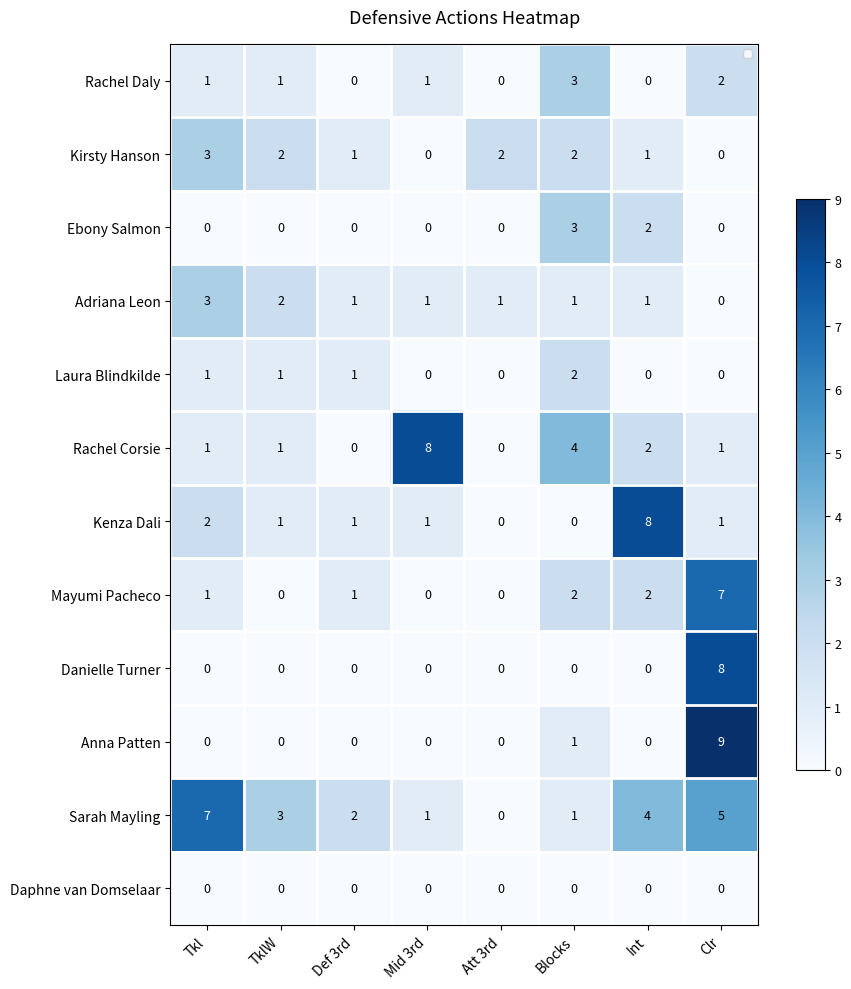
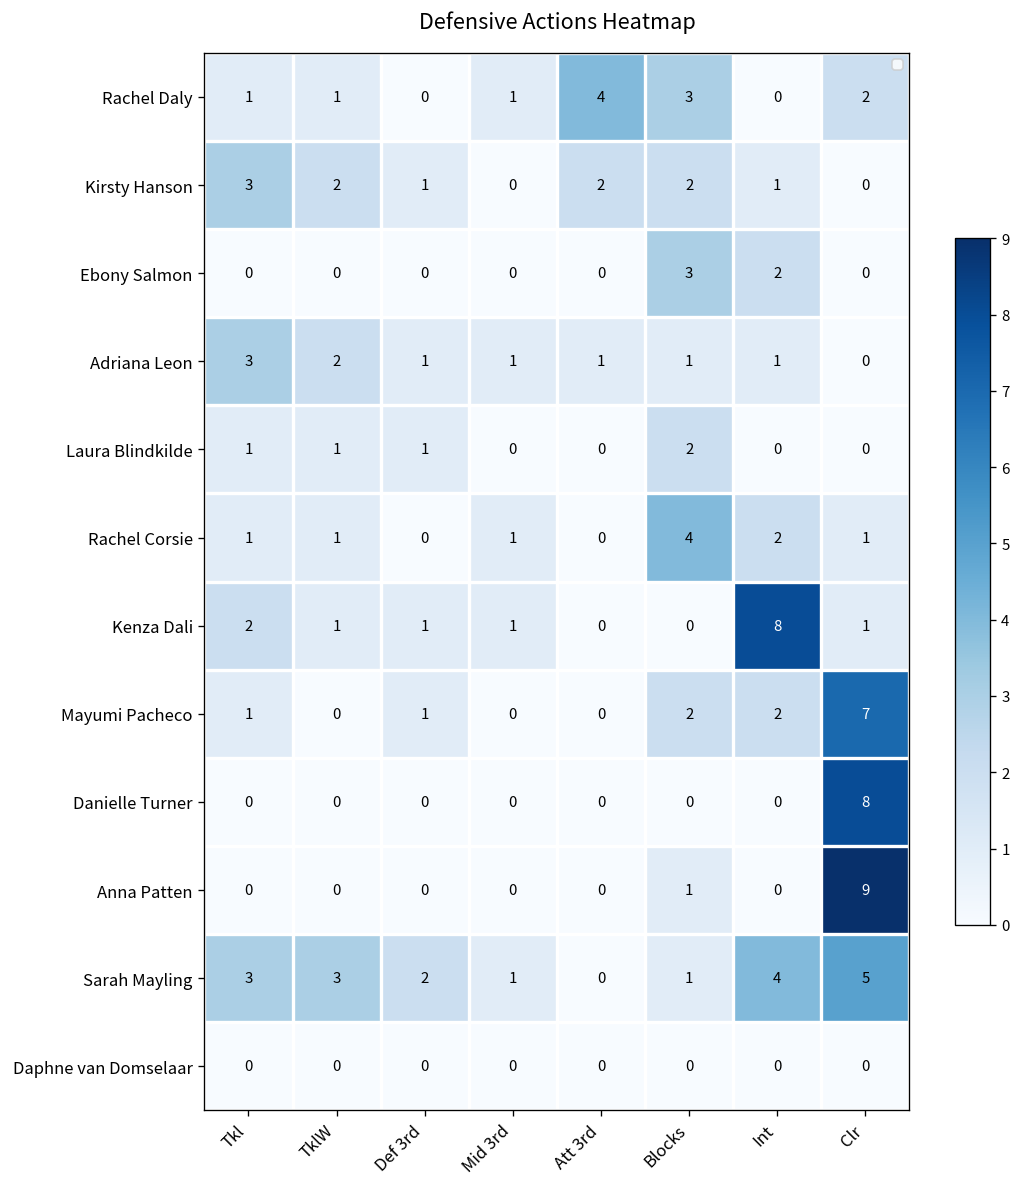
  {
    "Rachel Daly": {
      "Tkl": 1,
      "TklW": 1,
      "Def 3rd": 0,
      "Mid 3rd": 1,
-     "Att 3rd": 0,
+     "Att 3rd": 4,
      "Blocks": 3,
      "Int": 0,
      "Clr": 2
    },
    "Kirsty Hanson": {
      "Tkl": 3,
      "TklW": 2,
      "Def 3rd": 1,
      "Mid 3rd": 0,
      "Att 3rd": 2,
      "Blocks": 2,
      "Int": 1,
      "Clr": 0
    },
    "Ebony Salmon": {
      "Tkl": 0,
      "TklW": 0,
      "Def 3rd": 0,
      "Mid 3rd": 0,
      "Att 3rd": 0,
      "Blocks": 3,
      "Int": 2,
      "Clr": 0
    },
    "Adriana Leon": {
      "Tkl": 3,
      "TklW": 2,
      "Def 3rd": 1,
      "Mid 3rd": 1,
      "Att 3rd": 1,
      "Blocks": 1,
      "Int": 1,
      "Clr": 0
    },
    "Laura Blindkilde": {
      "Tkl": 1,
      "TklW": 1,
      "Def 3rd": 1,
      "Mid 3rd": 0,
      "Att 3rd": 0,
      "Blocks": 2,
      "Int": 0,
      "Clr": 0
    },
    "Rachel Corsie": {
      "Tkl": 1,
      "TklW": 1,
      "Def 3rd": 0,
-     "Mid 3rd": 8,
+     "Mid 3rd": 1,
      "Att 3rd": 0,
      "Blocks": 4,
      "Int": 2,
      "Clr": 1
    },
    "Kenza Dali": {
      "Tkl": 2,
      "TklW": 1,
      "Def 3rd": 1,
      "Mid 3rd": 1,
      "Att 3rd": 0,
      "Blocks": 0,
      "Int": 8,
      "Clr": 1
    },
    "Mayumi Pacheco": {
      "Tkl": 1,
      "TklW": 0,
      "Def 3rd": 1,
      "Mid 3rd": 0,
      "Att 3rd": 0,
      "Blocks": 2,
      "Int": 2,
      "Clr": 7
    },
    "Danielle Turner": {
      "Tkl": 0,
      "TklW": 0,
      "Def 3rd": 0,
      "Mid 3rd": 0,
      "Att 3rd": 0,
      "Blocks": 0,
      "Int": 0,
      "Clr": 8
    },
    "Anna Patten": {
      "Tkl": 0,
      "TklW": 0,
      "Def 3rd": 0,
      "Mid 3rd": 0,
      "Att 3rd": 0,
      "Blocks": 1,
      "Int": 0,
      "Clr": 9
    },
    "Sarah Mayling": {
-     "Tkl": 7,
+     "Tkl": 3,
      "TklW": 3,
      "Def 3rd": 2,
      "Mid 3rd": 1,
      "Att 3rd": 0,
      "Blocks": 1,
      "Int": 4,
      "Clr": 5
    },
    "Daphne van Domselaar": {
      "Tkl": 0,
      "TklW": 0,
      "Def 3rd": 0,
      "Mid 3rd": 0,
      "Att 3rd": 0,
      "Blocks": 0,
      "Int": 0,
      "Clr": 0
    }
  }
